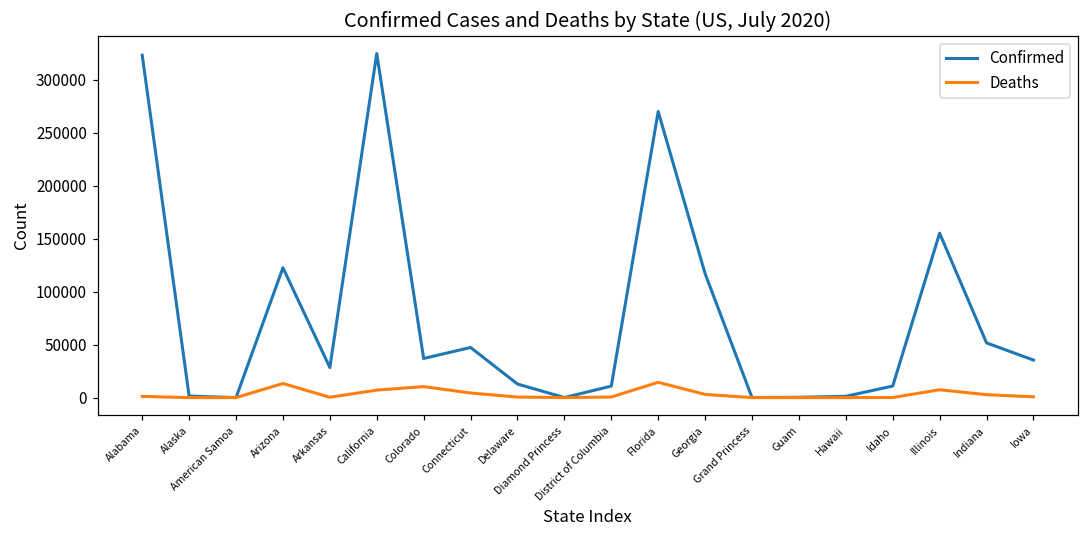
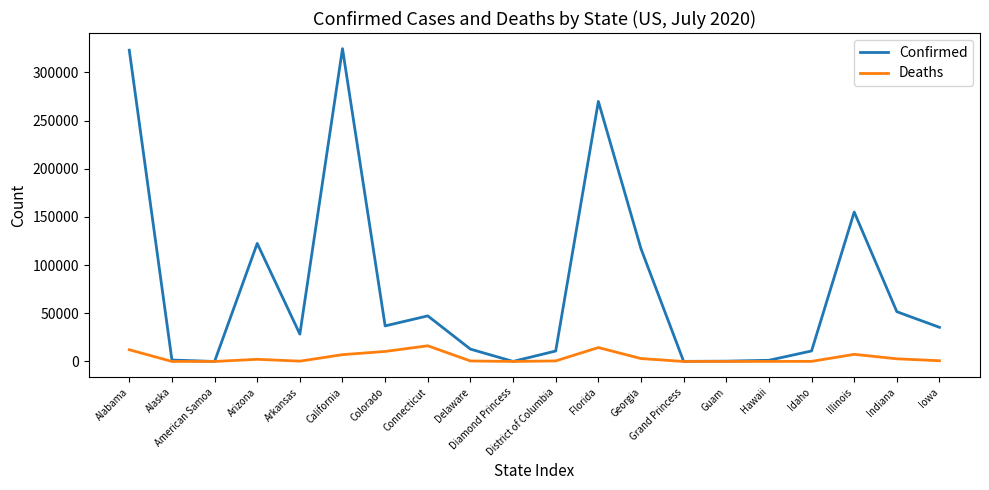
  {
    "Confirmed": {
      "Alabama": 320000,
      "Arizona": 120000,
      "Arkansas": 30000,
      "California": 320000,
      "Colorado": 40000,
      "Connecticut": 50000,
      "Delaware": 10000,
      "District of Columbia": 10000,
      "Florida": 270000,
      "Georgia": 120000,
      "Idaho": 10000,
      "Illinois": 160000,
      "Indiana": 50000,
      "Iowa": 40000
    },
    "Deaths": {
-     "Alabama": 0,
-     "Arizona": 10000,
+     "Alabama": 10000,
+     "Arizona": 0,
      "Arkansas": 0,
      "California": 10000,
      "Colorado": 10000,
-     "Connecticut": 0,
+     "Connecticut": 20000,
      "Delaware": 0,
      "District of Columbia": 0,
      "Florida": 10000,
      "Georgia": 0,
      "Idaho": 0,
      "Illinois": 10000,
      "Indiana": 0,
      "Iowa": 0
    }
  }
